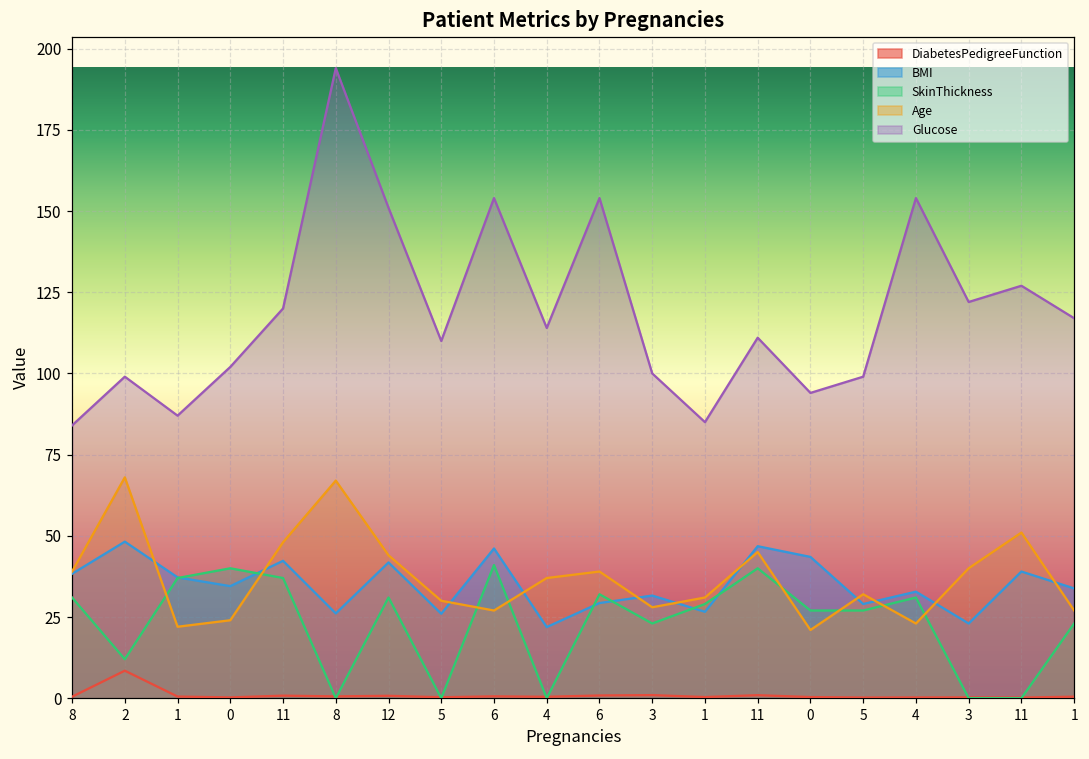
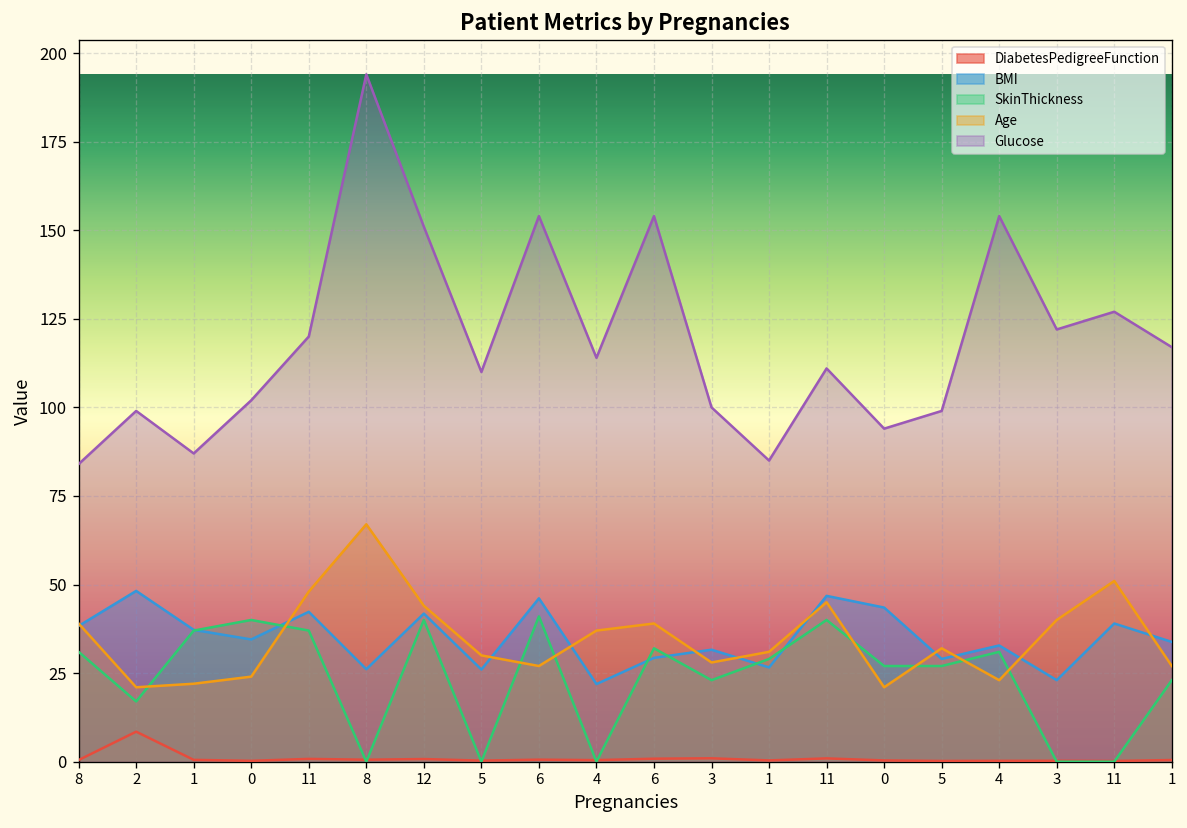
  {
    "DiabetesPedigreeFunction": {
      "2": 8,
      "12": 1
    },
    "BMI": {
      "2": 48,
      "12": 42
    },
    "SkinThickness": {
-     "2": 12,
-     "12": 31
+     "2": 17,
+     "12": 40
    },
    "Age": {
-     "2": 68,
+     "2": 21,
      "12": 44
    },
    "Glucose": {
      "2": 99,
      "12": 151
    }
  }
